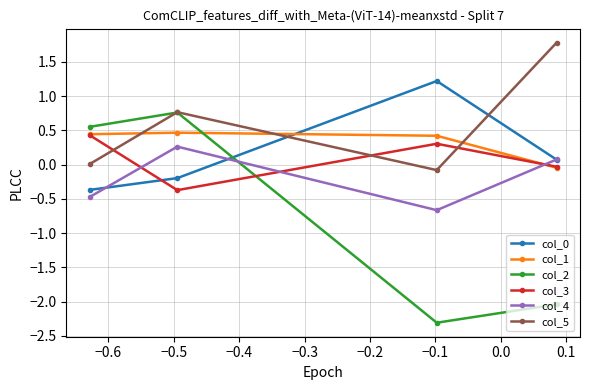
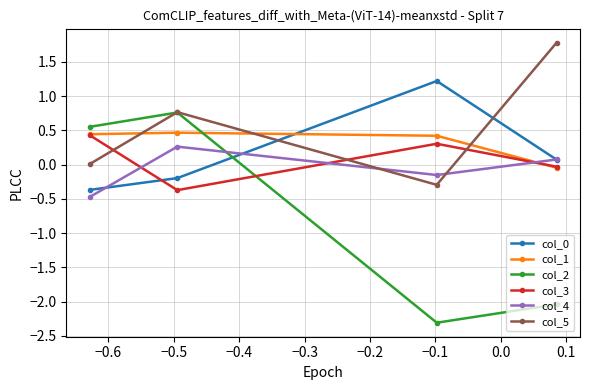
  {
    "col_0": {
      "−0.1": 1.2
    },
    "col_1": {
      "−0.1": 0.4
    },
    "col_2": {
      "−0.1": -2.3
    },
    "col_3": {
      "−0.1": 0.3
    },
    "col_4": {
-     "−0.1": -0.7
+     "−0.1": -0.2
    },
    "col_5": {
-     "−0.1": -0.1
+     "−0.1": -0.3
    }
  }
